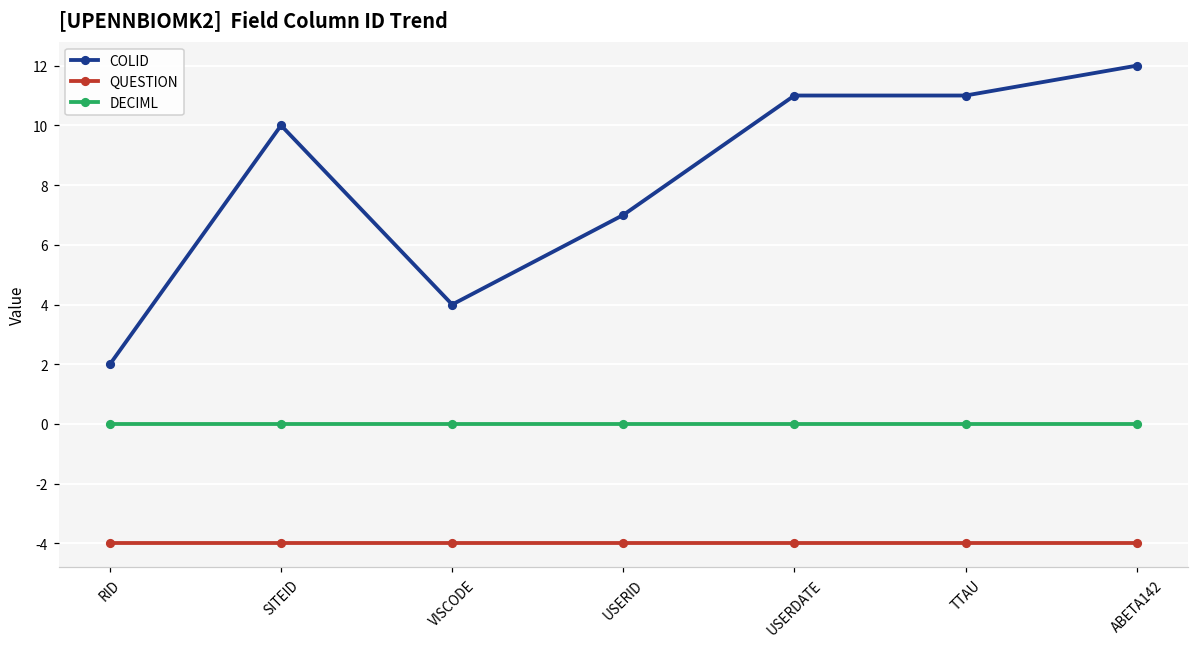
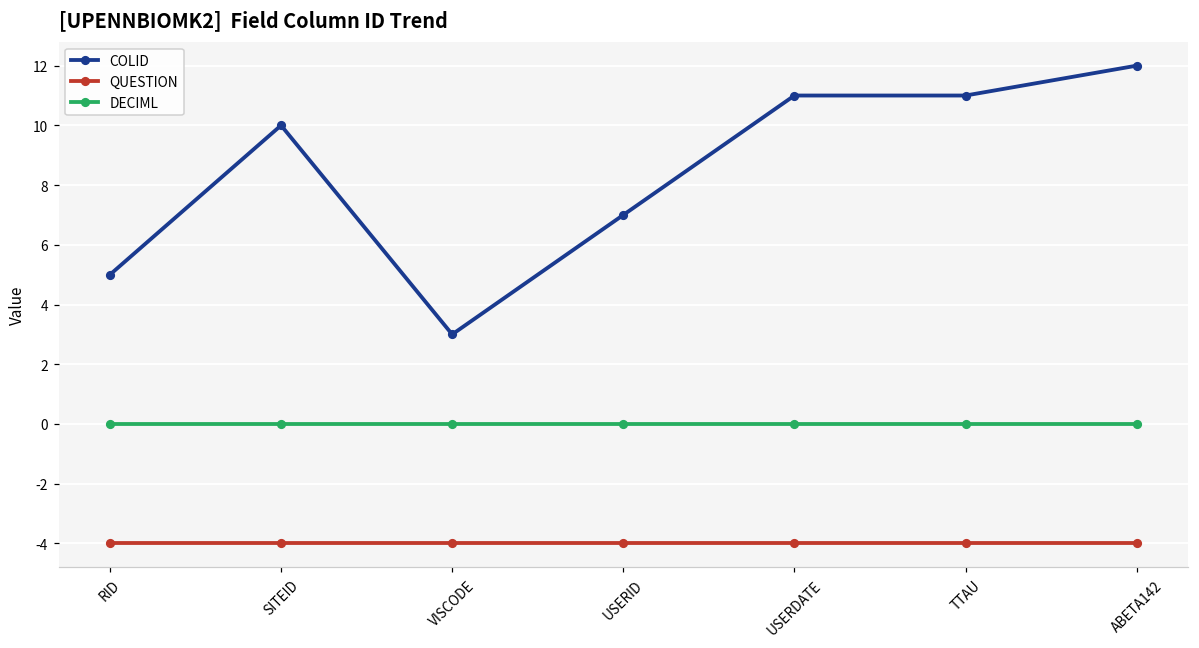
  {
    "COLID": {
-     "RID": 2,
+     "RID": 5,
      "SITEID": 10,
-     "VISCODE": 4,
+     "VISCODE": 3,
      "USERID": 7,
      "USERDATE": 11,
      "TTAU": 11,
      "ABETA142": 12
    },
    "QUESTION": {
      "RID": -4,
      "SITEID": -4,
      "VISCODE": -4,
      "USERID": -4,
      "USERDATE": -4,
      "TTAU": -4,
      "ABETA142": -4
    },
    "DECIML": {
      "RID": 0,
      "SITEID": 0,
      "VISCODE": 0,
      "USERID": 0,
      "USERDATE": 0,
      "TTAU": 0,
      "ABETA142": 0
    }
  }
